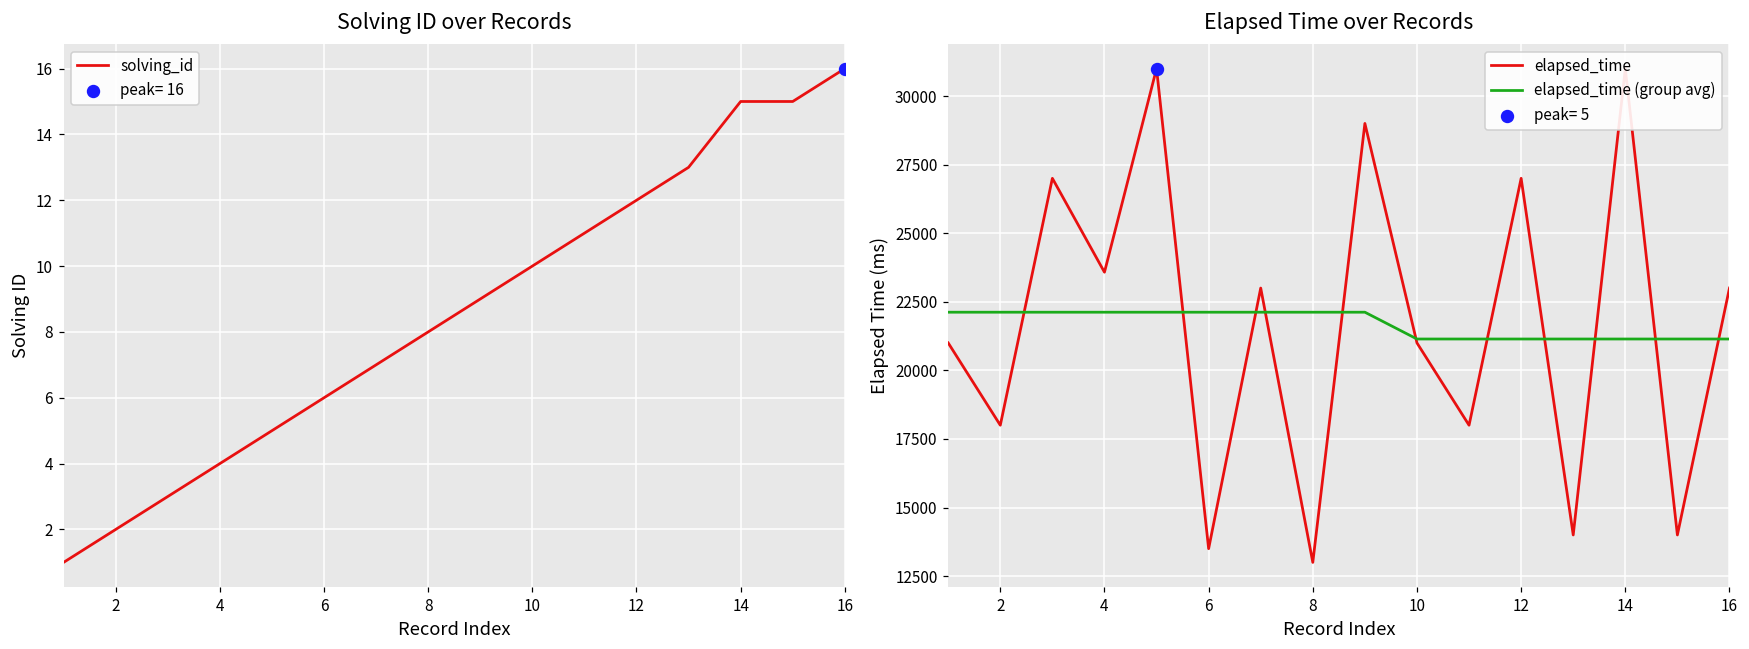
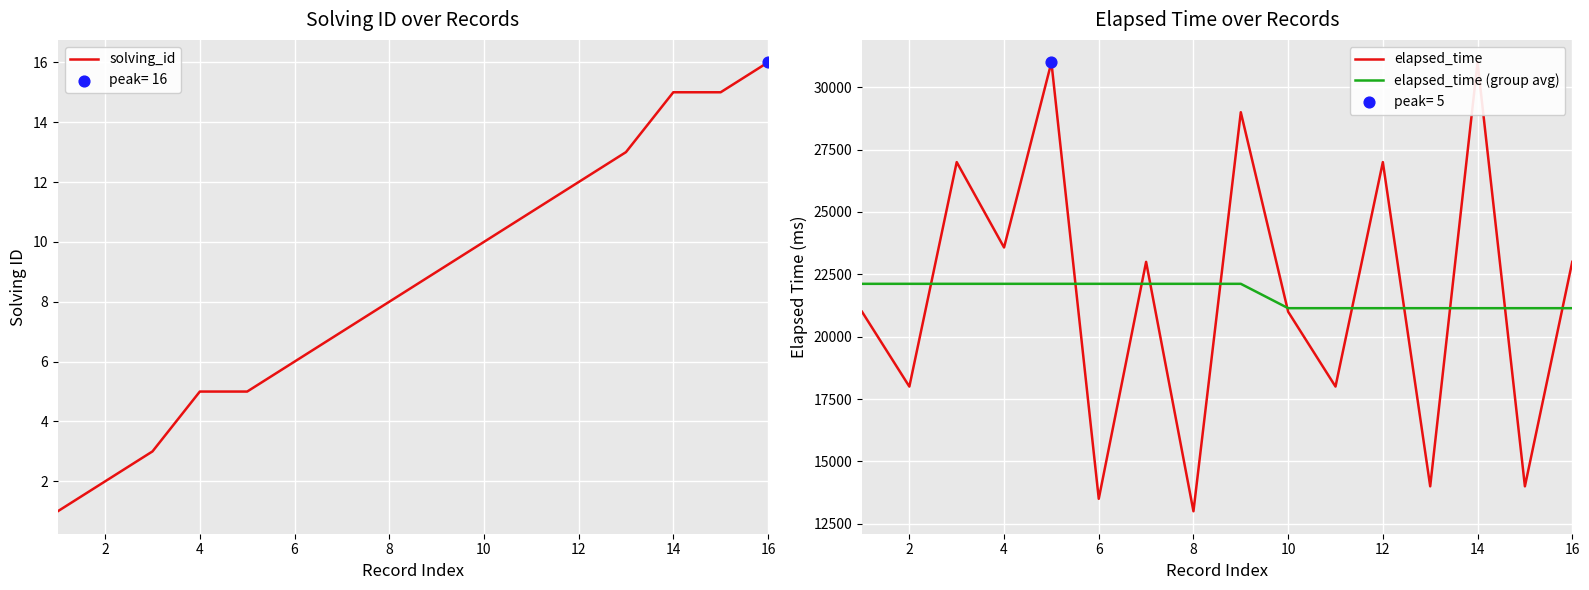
  {
    "Solving ID over Records": {
      "solving_id": {
        "2": 2,
-       "4": 4,
+       "4": 5,
        "6": 6,
        "8": 8,
        "10": 10,
        "12": 12,
        "14": 15
      }
    },
    "Elapsed Time over Records": {
      "elapsed_time": {
        "2": 18000,
        "4": 23600,
        "6": 13500,
        "8": 13000,
        "10": 21000,
        "12": 27000,
        "16": 23000
      },
      "elapsed_time (group avg)": {
        "2": 22100,
        "4": 22100,
        "6": 22100,
        "8": 22100,
        "10": 21100,
        "12": 21100,
        "14": 21100,
        "16": 21100
      }
    }
  }
